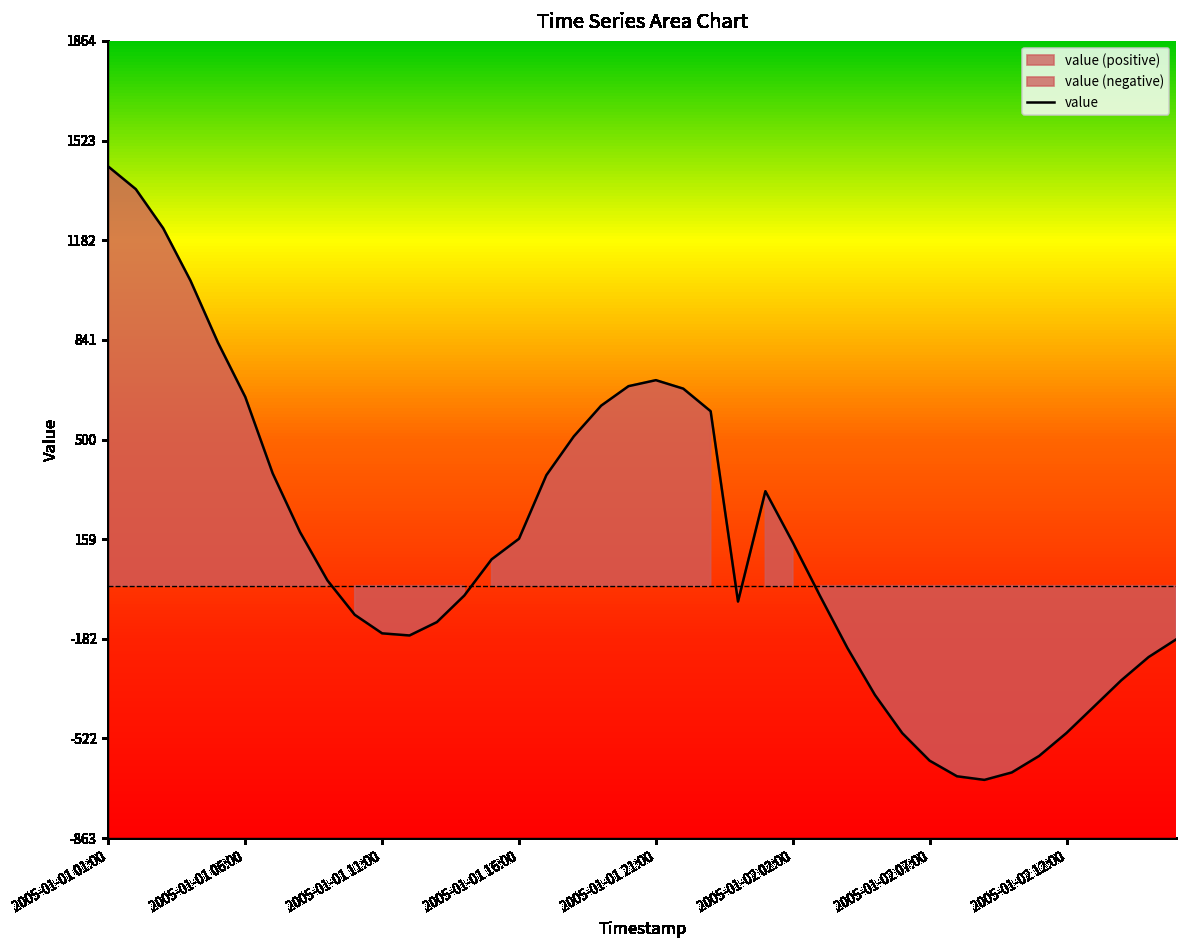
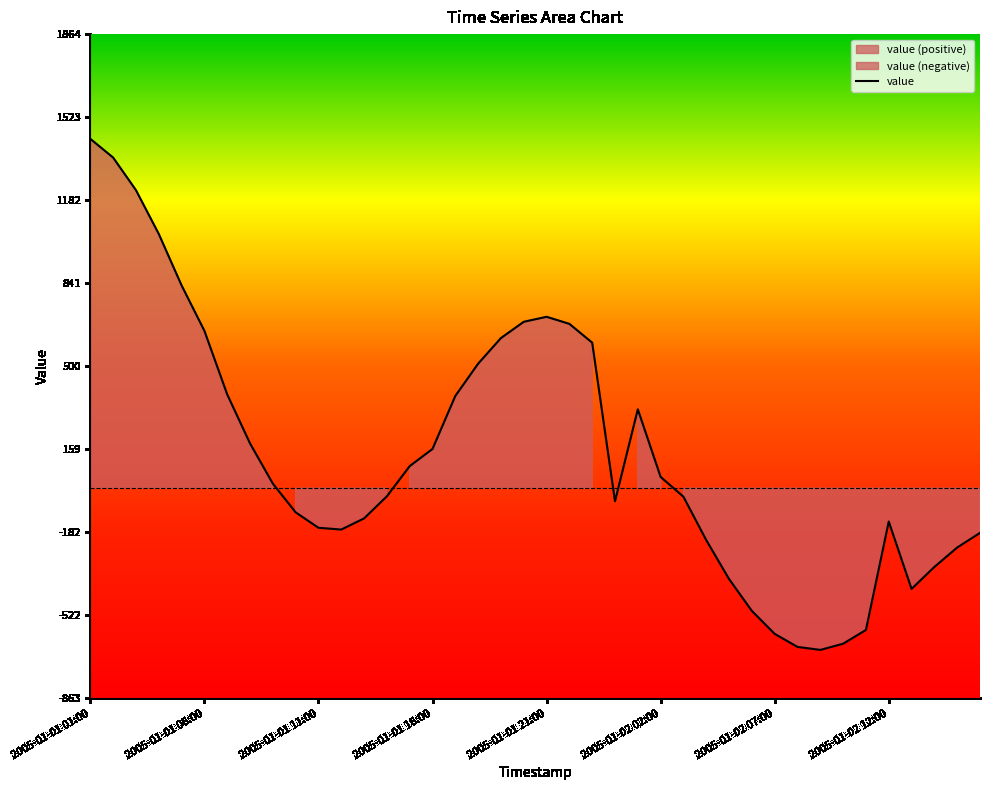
  {
    "2005-01-01 01:00": 1430,
    "2005-01-01 06:00": 650,
    "2005-01-01 11:00": -160,
    "2005-01-01 16:00": 160,
    "2005-01-01 21:00": 700,
-   "2005-01-02 02:00": 150,
+   "2005-01-02 02:00": 50,
    "2005-01-02 07:00": -600,
-   "2005-01-02 12:00": -500
+   "2005-01-02 12:00": -140
  }
